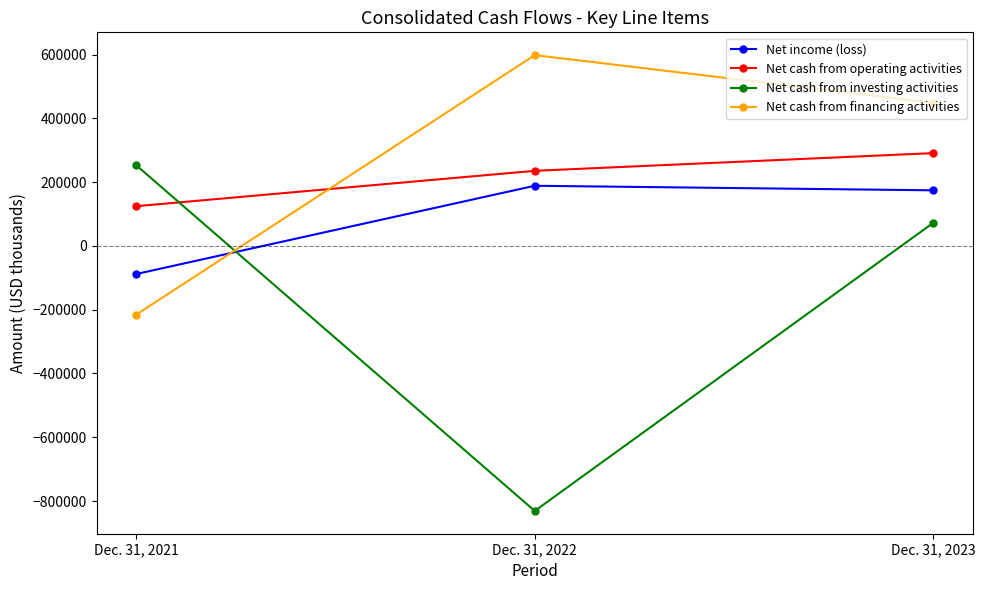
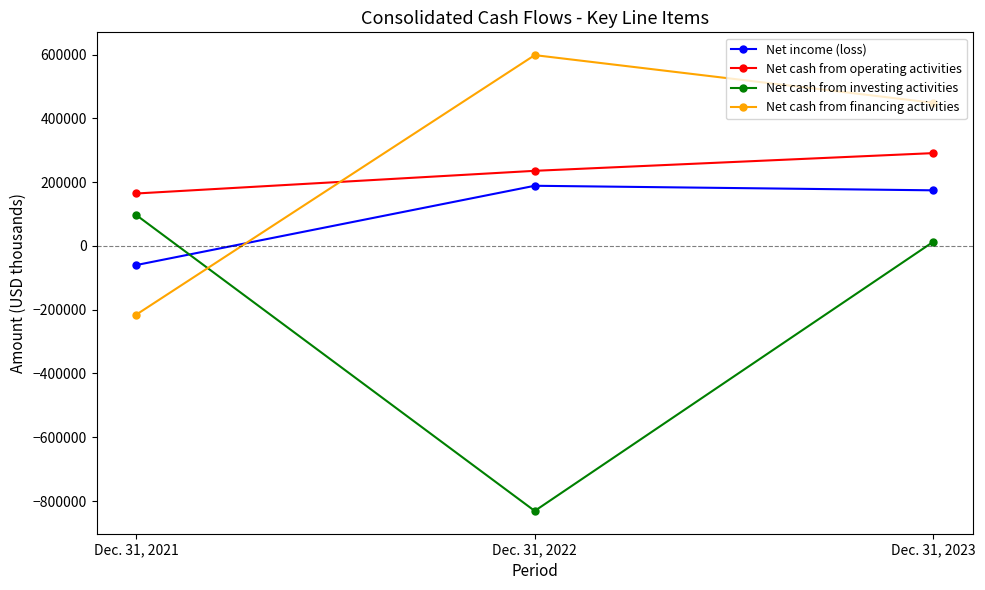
  {
    "Net income (loss)": {
-     "Dec. 31, 2021": -90000,
+     "Dec. 31, 2021": -60000,
      "Dec. 31, 2022": 190000,
      "Dec. 31, 2023": 170000
    },
    "Net cash from operating activities": {
-     "Dec. 31, 2021": 120000,
+     "Dec. 31, 2021": 160000,
      "Dec. 31, 2022": 240000,
      "Dec. 31, 2023": 290000
    },
    "Net cash from investing activities": {
-     "Dec. 31, 2021": 250000,
+     "Dec. 31, 2021": 100000,
      "Dec. 31, 2022": -830000,
-     "Dec. 31, 2023": 70000
+     "Dec. 31, 2023": 10000
    },
    "Net cash from financing activities": {
      "Dec. 31, 2021": -220000,
      "Dec. 31, 2022": 600000
    }
  }
